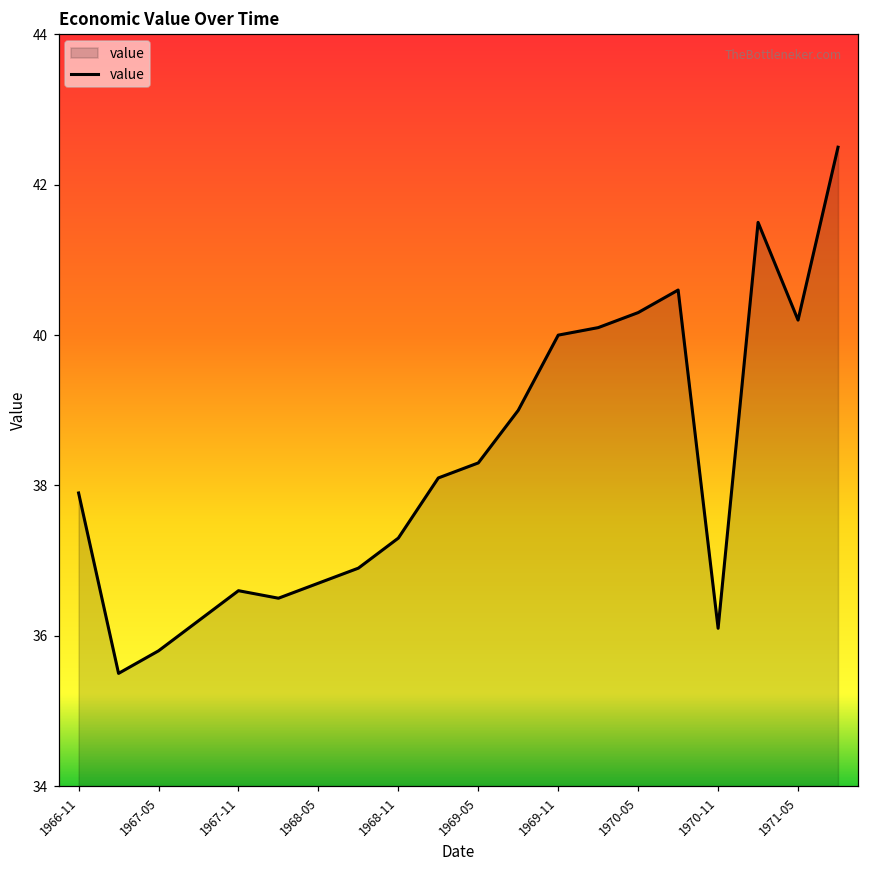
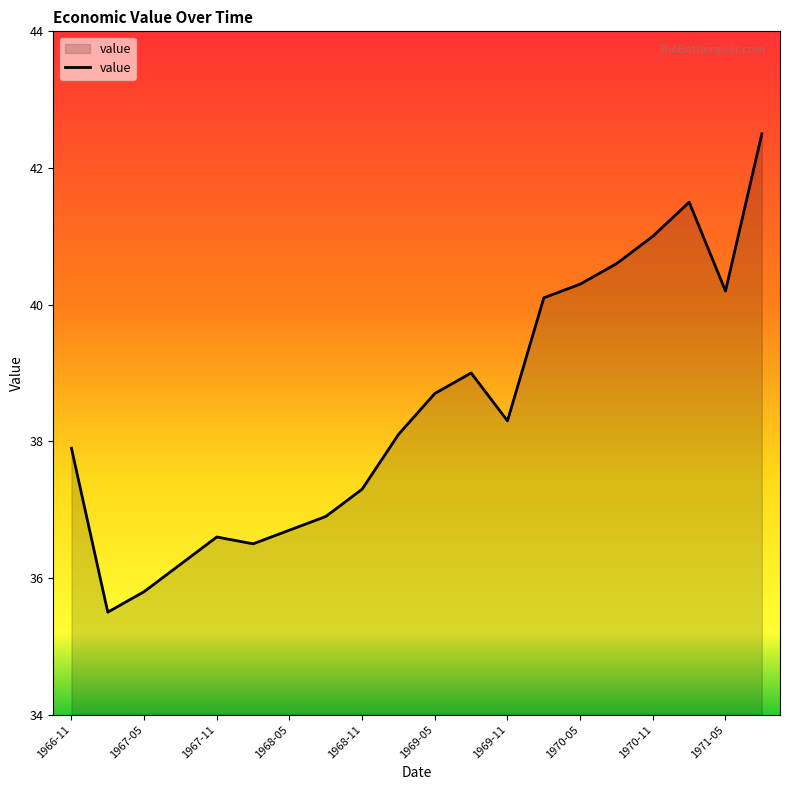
  {
    "1966-11": 37.9,
    "1967-05": 35.8,
    "1967-11": 36.6,
    "1968-05": 36.7,
    "1968-11": 37.3,
-   "1969-05": 38.3,
-   "1969-11": 40.0,
+   "1969-05": 38.7,
+   "1969-11": 38.3,
    "1970-05": 40.3,
-   "1970-11": 36.1,
+   "1970-11": 41.0,
    "1971-05": 40.2
  }
